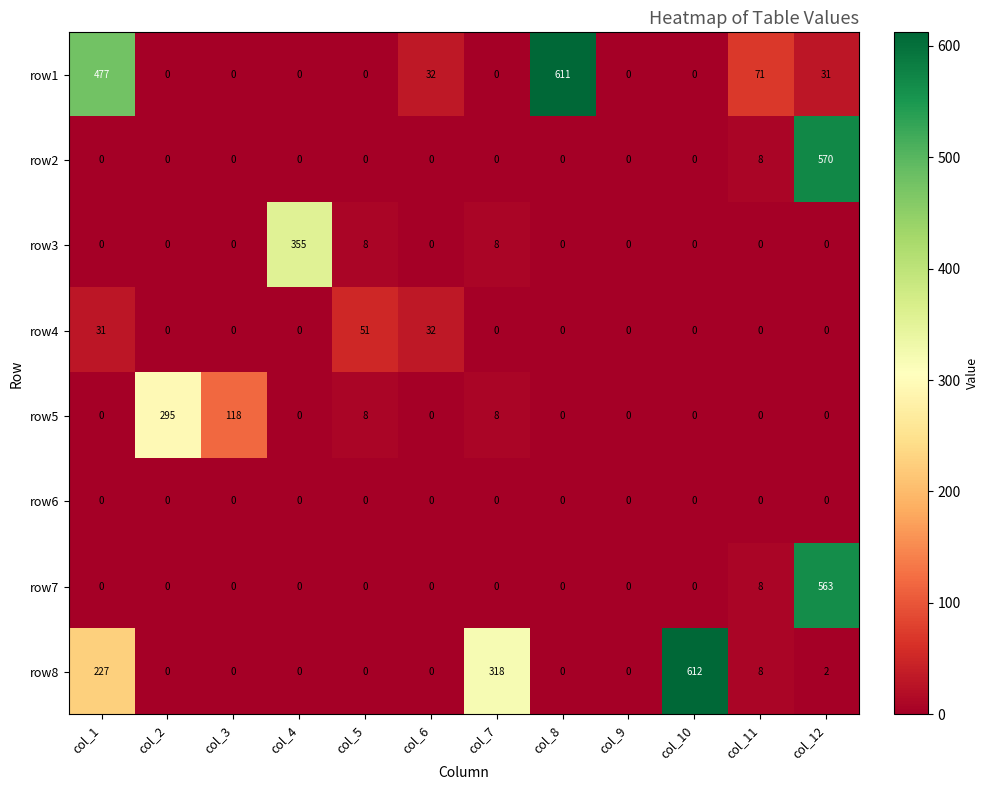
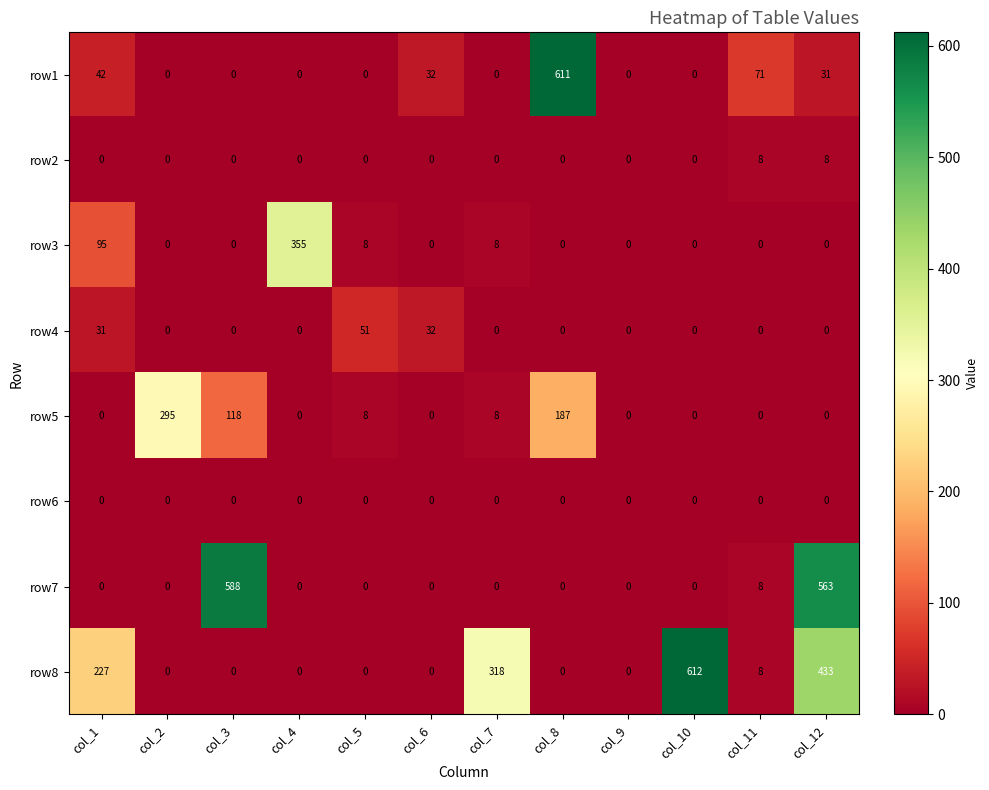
  {
    "row1": {
-     "col_1": 477,
+     "col_1": 42,
      "col_2": 0,
      "col_3": 0,
      "col_4": 0,
      "col_5": 0,
      "col_6": 32,
      "col_7": 0,
      "col_8": 611,
      "col_9": 0,
      "col_10": 0,
      "col_11": 71,
      "col_12": 31
    },
    "row2": {
      "col_1": 0,
      "col_2": 0,
      "col_3": 0,
      "col_4": 0,
      "col_5": 0,
      "col_6": 0,
      "col_7": 0,
      "col_8": 0,
      "col_9": 0,
      "col_10": 0,
      "col_11": 8,
-     "col_12": 570
+     "col_12": 8
    },
    "row3": {
-     "col_1": 0,
+     "col_1": 95,
      "col_2": 0,
      "col_3": 0,
      "col_4": 355,
      "col_5": 8,
      "col_6": 0,
      "col_7": 8,
      "col_8": 0,
      "col_9": 0,
      "col_10": 0,
      "col_11": 0,
      "col_12": 0
    },
    "row4": {
      "col_1": 31,
      "col_2": 0,
      "col_3": 0,
      "col_4": 0,
      "col_5": 51,
      "col_6": 32,
      "col_7": 0,
      "col_8": 0,
      "col_9": 0,
      "col_10": 0,
      "col_11": 0,
      "col_12": 0
    },
    "row5": {
      "col_1": 0,
      "col_2": 295,
      "col_3": 118,
      "col_4": 0,
      "col_5": 8,
      "col_6": 0,
      "col_7": 8,
-     "col_8": 0,
+     "col_8": 187,
      "col_9": 0,
      "col_10": 0,
      "col_11": 0,
      "col_12": 0
    },
    "row6": {
      "col_1": 0,
      "col_2": 0,
      "col_3": 0,
      "col_4": 0,
      "col_5": 0,
      "col_6": 0,
      "col_7": 0,
      "col_8": 0,
      "col_9": 0,
      "col_10": 0,
      "col_11": 0,
      "col_12": 0
    },
    "row7": {
      "col_1": 0,
      "col_2": 0,
-     "col_3": 0,
+     "col_3": 588,
      "col_4": 0,
      "col_5": 0,
      "col_6": 0,
      "col_7": 0,
      "col_8": 0,
      "col_9": 0,
      "col_10": 0,
      "col_11": 8,
      "col_12": 563
    },
    "row8": {
      "col_1": 227,
      "col_2": 0,
      "col_3": 0,
      "col_4": 0,
      "col_5": 0,
      "col_6": 0,
      "col_7": 318,
      "col_8": 0,
      "col_9": 0,
      "col_10": 612,
      "col_11": 8,
-     "col_12": 2
+     "col_12": 433
    }
  }
